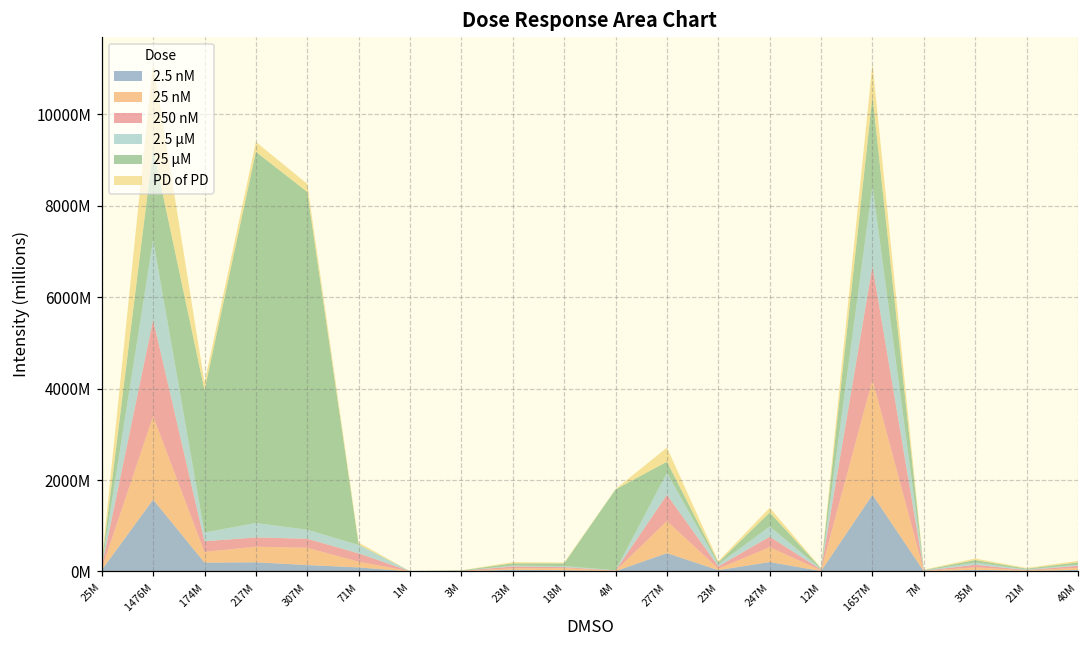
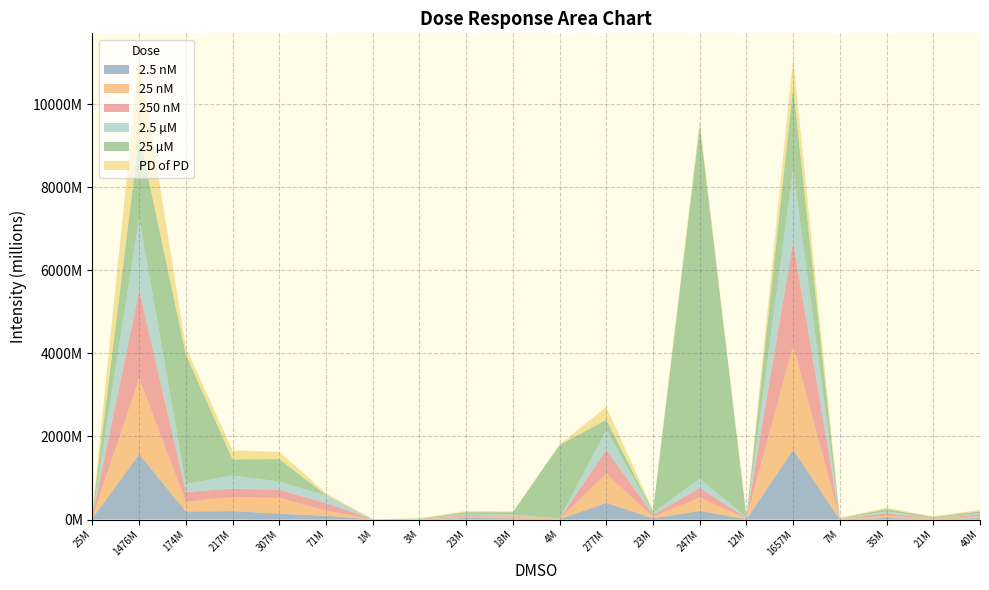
  {
    "25 µM": {
      "174M": 3100000000,
-     "217M": 8100000000,
-     "307M": 7400000000,
+     "217M": 400000000,
+     "307M": 500000000,
      "277M": 200000000,
-     "247M": 300000000,
+     "247M": 8500000000,
      "1657M": 2000000000
    }
  }
